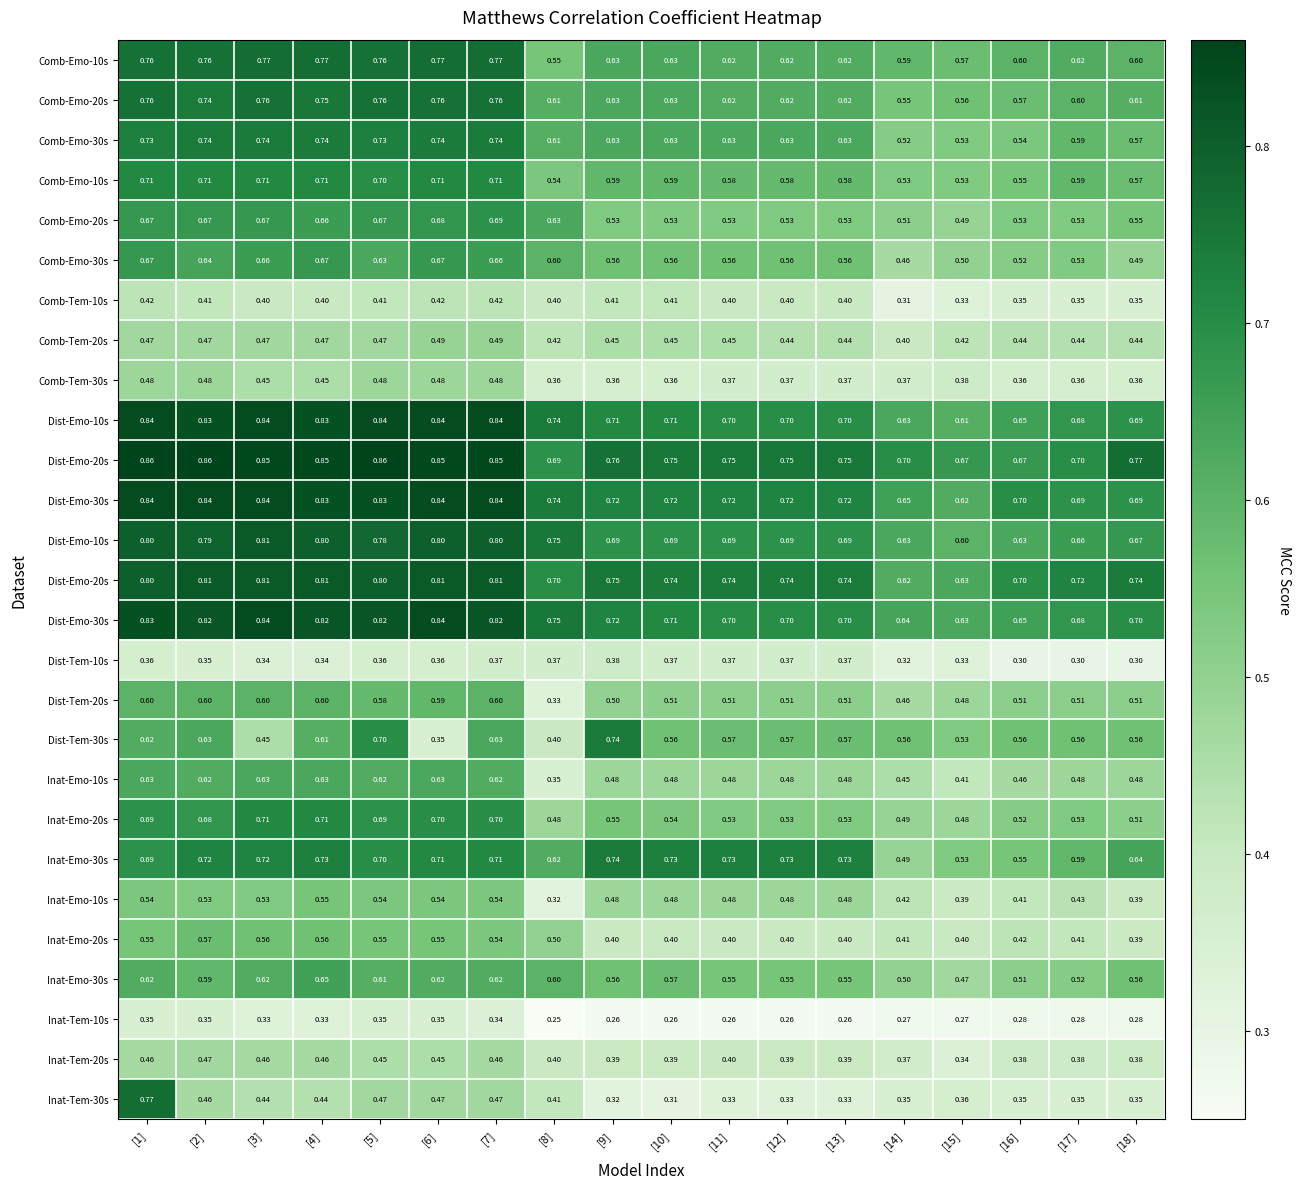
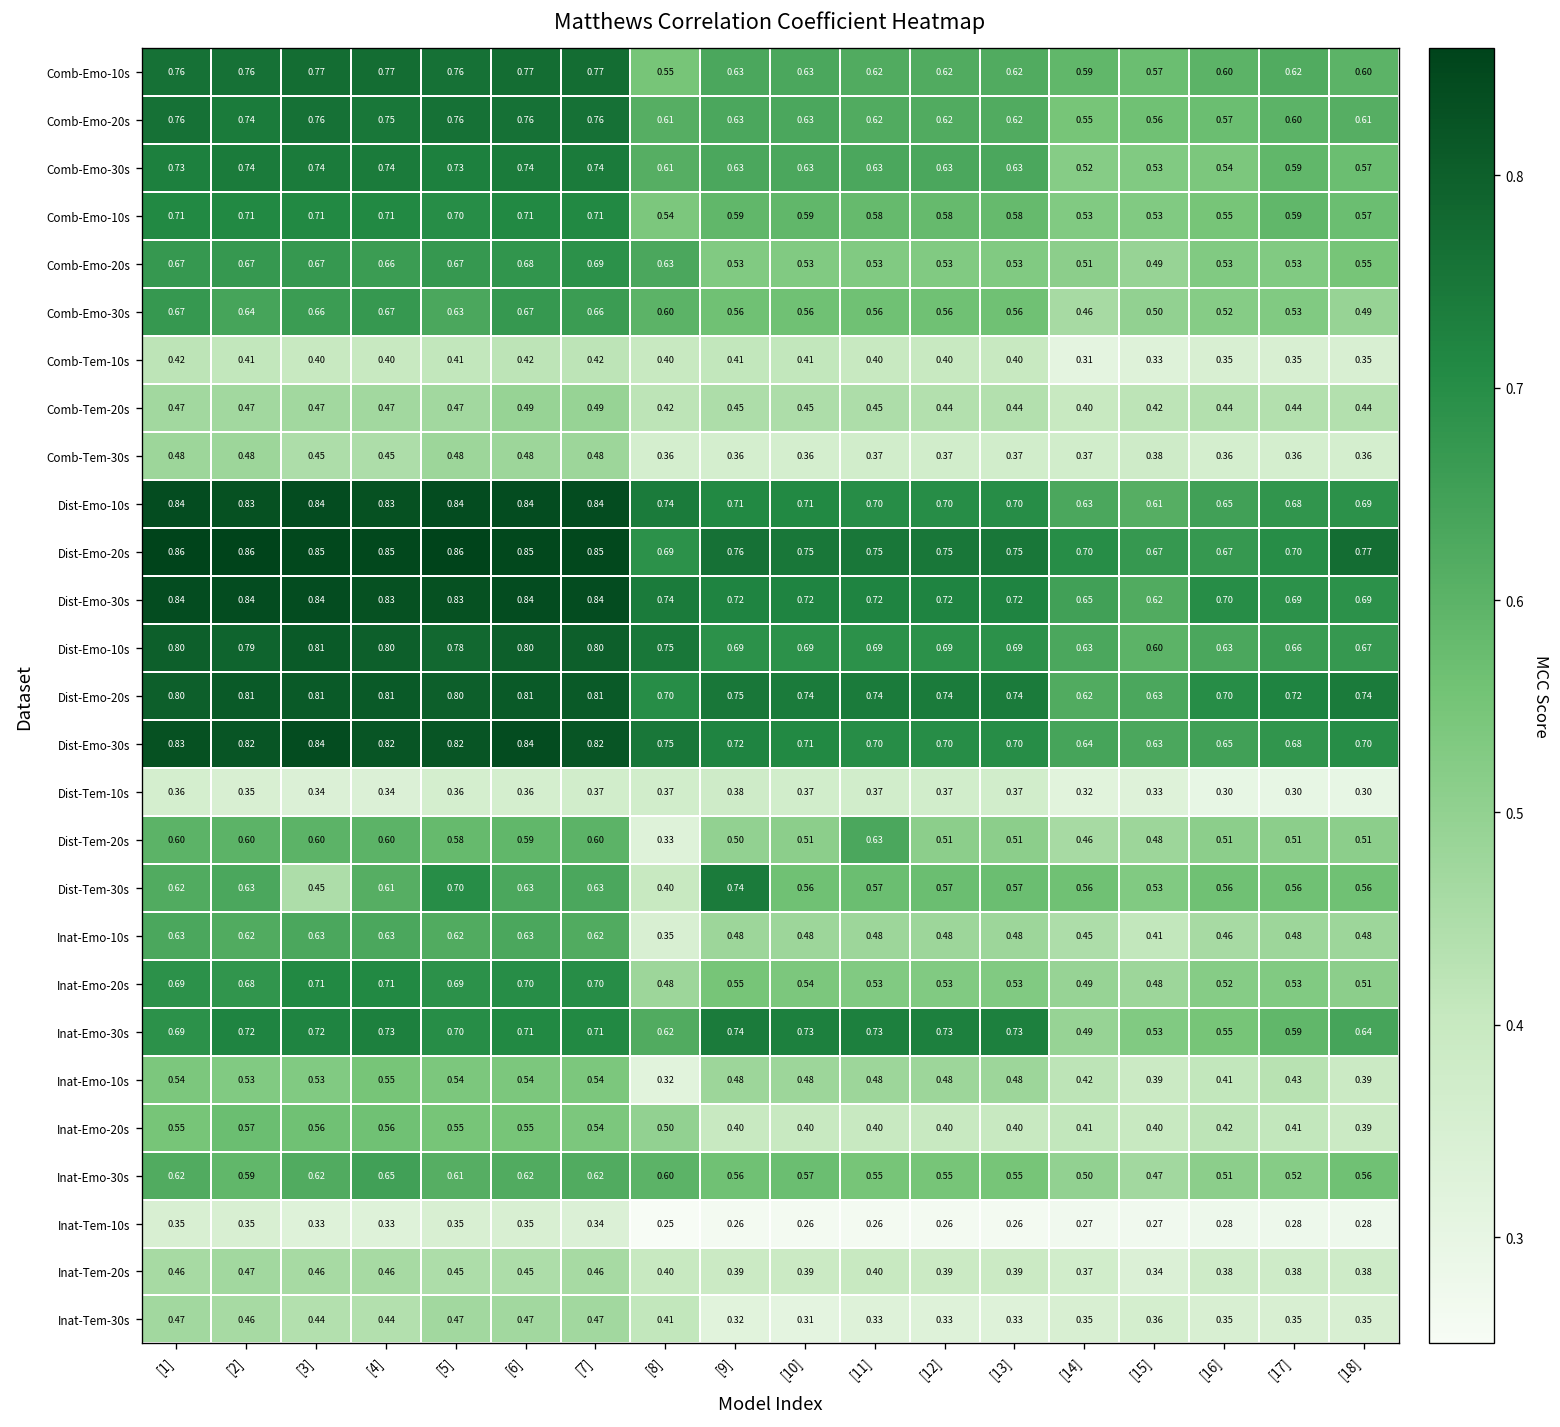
  {
    "Comb-Tem-10s": {
      "[1]": 0.42,
      "[2]": 0.41,
      "[3]": 0.40,
      "[4]": 0.40,
      "[5]": 0.41,
      "[6]": 0.42,
      "[7]": 0.42,
      "[8]": 0.40,
      "[9]": 0.41,
      "[10]": 0.41,
      "[11]": 0.40,
      "[12]": 0.40,
      "[13]": 0.40,
      "[14]": 0.31,
      "[15]": 0.33,
      "[16]": 0.35,
      "[17]": 0.35,
      "[18]": 0.35
    },
    "Comb-Tem-20s": {
      "[1]": 0.47,
      "[2]": 0.47,
      "[3]": 0.47,
      "[4]": 0.47,
      "[5]": 0.47,
      "[6]": 0.49,
      "[7]": 0.49,
      "[8]": 0.42,
      "[9]": 0.45,
      "[10]": 0.45,
      "[11]": 0.45,
      "[12]": 0.44,
      "[13]": 0.44,
      "[14]": 0.40,
      "[15]": 0.42,
      "[16]": 0.44,
      "[17]": 0.44,
      "[18]": 0.44
    },
    "Comb-Tem-30s": {
      "[1]": 0.48,
      "[2]": 0.48,
      "[3]": 0.45,
      "[4]": 0.45,
      "[5]": 0.48,
      "[6]": 0.48,
      "[7]": 0.48,
      "[8]": 0.36,
      "[9]": 0.36,
      "[10]": 0.36,
      "[11]": 0.37,
      "[12]": 0.37,
      "[13]": 0.37,
      "[14]": 0.37,
      "[15]": 0.38,
      "[16]": 0.36,
      "[17]": 0.36,
      "[18]": 0.36
    },
    "Dist-Tem-10s": {
      "[1]": 0.36,
      "[2]": 0.35,
      "[3]": 0.34,
      "[4]": 0.34,
      "[5]": 0.36,
      "[6]": 0.36,
      "[7]": 0.37,
      "[8]": 0.37,
      "[9]": 0.38,
      "[10]": 0.37,
      "[11]": 0.37,
      "[12]": 0.37,
      "[13]": 0.37,
      "[14]": 0.32,
      "[15]": 0.33,
      "[16]": 0.30,
      "[17]": 0.30,
      "[18]": 0.30
    },
    "Dist-Tem-20s": {
      "[1]": 0.60,
      "[2]": 0.60,
      "[3]": 0.60,
      "[4]": 0.60,
      "[5]": 0.58,
      "[6]": 0.59,
      "[7]": 0.60,
      "[8]": 0.33,
      "[9]": 0.50,
      "[10]": 0.51,
-     "[11]": 0.51,
+     "[11]": 0.63,
      "[12]": 0.51,
      "[13]": 0.51,
      "[14]": 0.46,
      "[15]": 0.48,
      "[16]": 0.51,
      "[17]": 0.51,
      "[18]": 0.51
    },
    "Dist-Tem-30s": {
      "[1]": 0.62,
      "[2]": 0.63,
      "[3]": 0.45,
      "[4]": 0.61,
      "[5]": 0.70,
-     "[6]": 0.35,
+     "[6]": 0.63,
      "[7]": 0.63,
      "[8]": 0.40,
      "[9]": 0.74,
      "[10]": 0.56,
      "[11]": 0.57,
      "[12]": 0.57,
      "[13]": 0.57,
      "[14]": 0.56,
      "[15]": 0.53,
      "[16]": 0.56,
      "[17]": 0.56,
      "[18]": 0.56
    },
    "Inat-Tem-10s": {
      "[1]": 0.35,
      "[2]": 0.35,
      "[3]": 0.33,
      "[4]": 0.33,
      "[5]": 0.35,
      "[6]": 0.35,
      "[7]": 0.34,
      "[8]": 0.25,
      "[9]": 0.26,
      "[10]": 0.26,
      "[11]": 0.26,
      "[12]": 0.26,
      "[13]": 0.26,
      "[14]": 0.27,
      "[15]": 0.27,
      "[16]": 0.28,
      "[17]": 0.28,
      "[18]": 0.28
    },
    "Inat-Tem-20s": {
      "[1]": 0.46,
      "[2]": 0.47,
      "[3]": 0.46,
      "[4]": 0.46,
      "[5]": 0.45,
      "[6]": 0.45,
      "[7]": 0.46,
      "[8]": 0.40,
      "[9]": 0.39,
      "[10]": 0.39,
      "[11]": 0.40,
      "[12]": 0.39,
      "[13]": 0.39,
      "[14]": 0.37,
      "[15]": 0.34,
      "[16]": 0.38,
      "[17]": 0.38,
      "[18]": 0.38
    },
    "Inat-Tem-30s": {
-     "[1]": 0.77,
+     "[1]": 0.47,
      "[2]": 0.46,
      "[3]": 0.44,
      "[4]": 0.44,
      "[5]": 0.47,
      "[6]": 0.47,
      "[7]": 0.47,
      "[8]": 0.41,
      "[9]": 0.32,
      "[10]": 0.31,
      "[11]": 0.33,
      "[12]": 0.33,
      "[13]": 0.33,
      "[14]": 0.35,
      "[15]": 0.36,
      "[16]": 0.35,
      "[17]": 0.35,
      "[18]": 0.35
    }
  }
